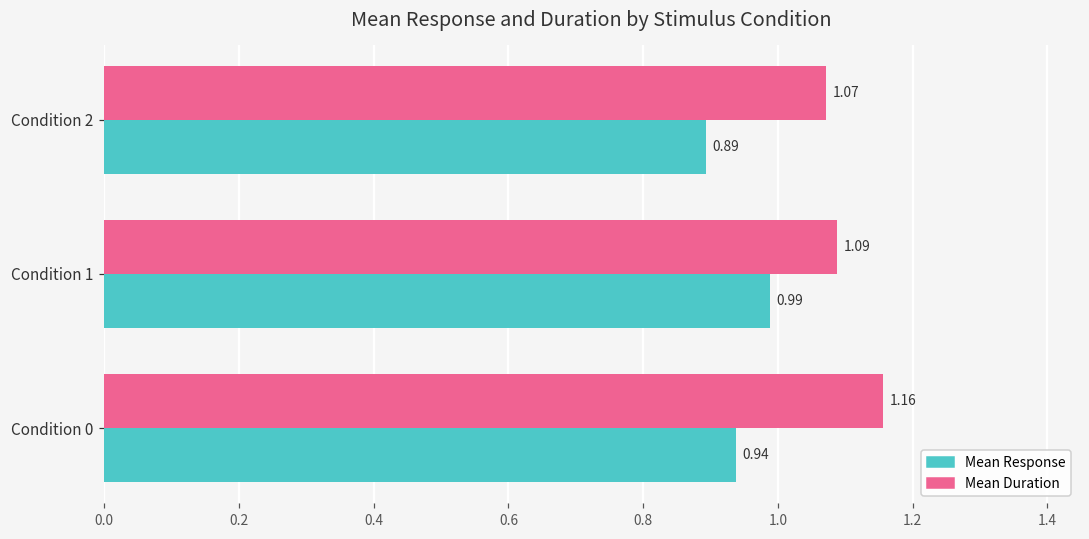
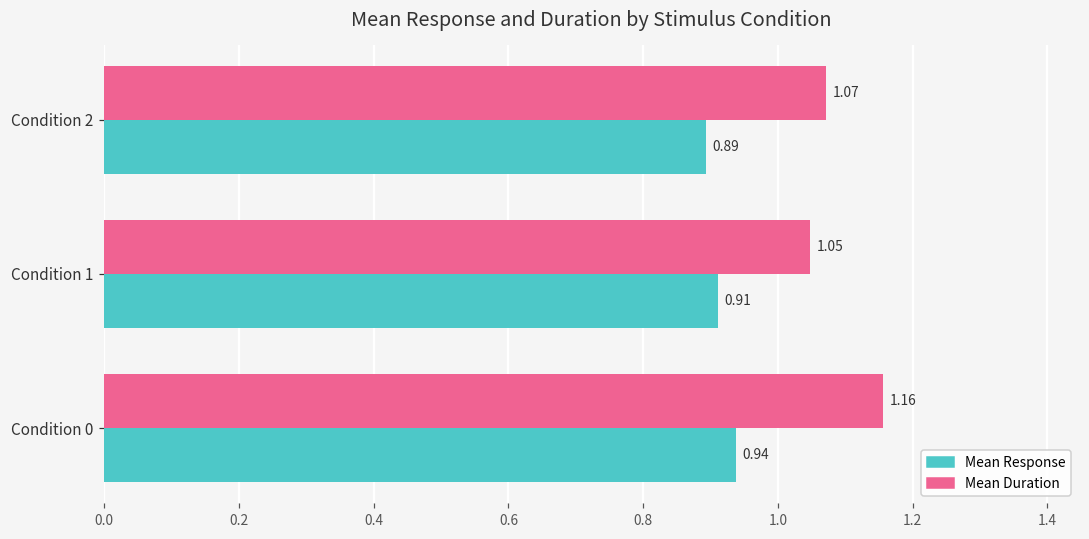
  {
    "Mean Response": {
      "Condition 2": 0.89,
-     "Condition 1": 0.99,
+     "Condition 1": 0.91,
      "Condition 0": 0.94
    },
    "Mean Duration": {
      "Condition 2": 1.07,
-     "Condition 1": 1.09,
+     "Condition 1": 1.05,
      "Condition 0": 1.16
    }
  }
